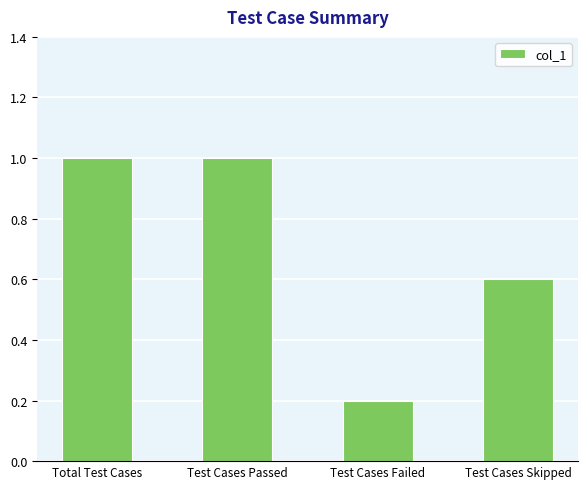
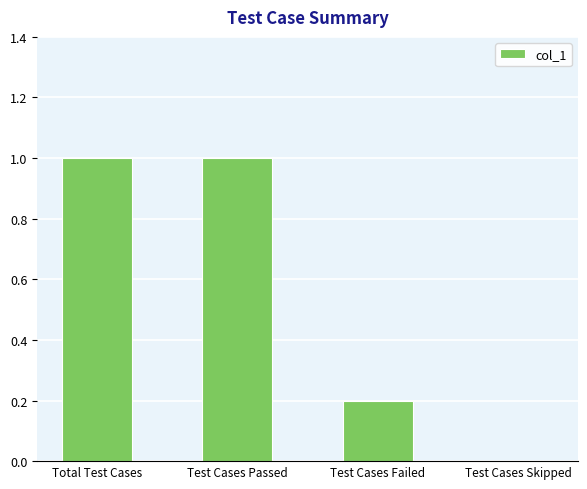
  {
    "Total Test Cases": 1.0,
    "Test Cases Passed": 1.0,
    "Test Cases Failed": 0.2,
-   "Test Cases Skipped": 0.6
+   "Test Cases Skipped": 0.0
  }
